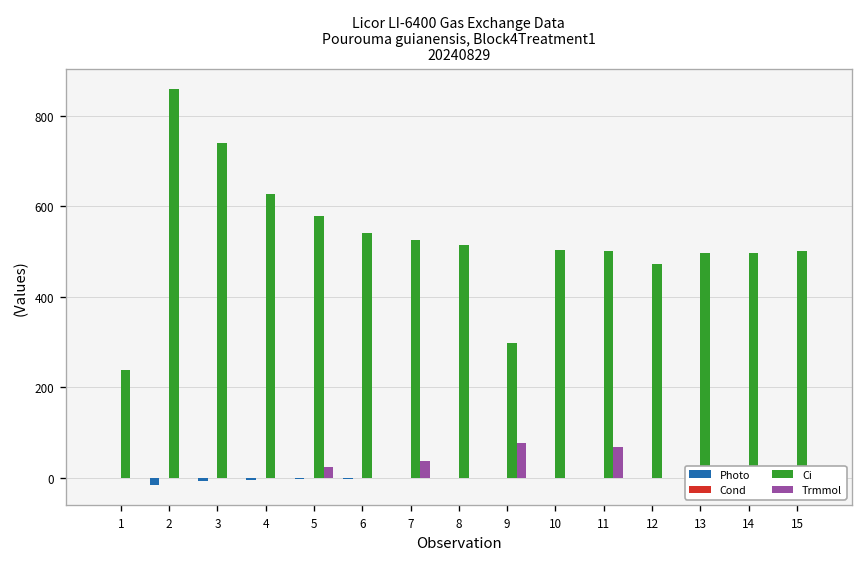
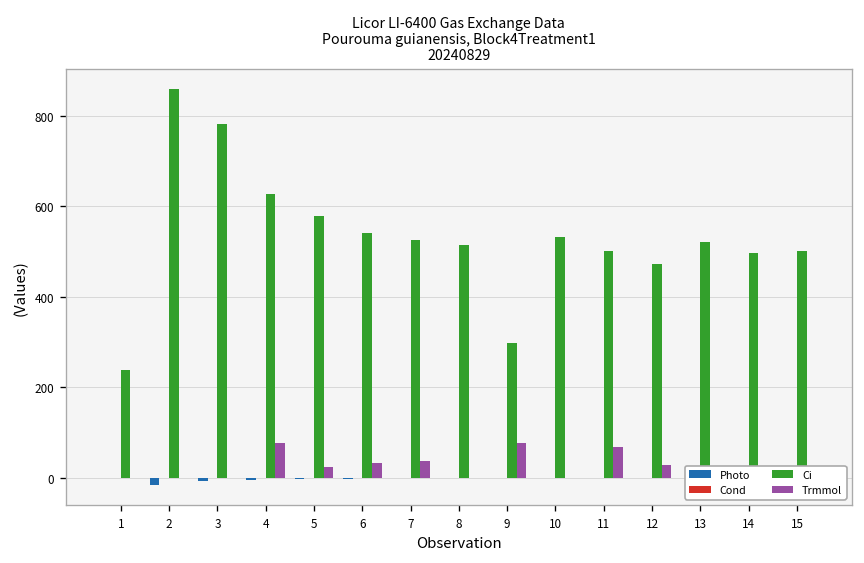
  {
    "Photo": {
      "2": -20,
      "3": -10
    },
    "Ci": {
      "1": 240,
      "2": 860,
-     "3": 740,
+     "3": 780,
      "4": 630,
      "5": 580,
      "6": 540,
      "7": 520,
      "8": 520,
      "9": 300,
-     "10": 500,
+     "10": 530,
      "11": 500,
      "12": 470,
-     "13": 500,
+     "13": 520,
      "14": 500,
      "15": 500
    },
    "Trmmol": {
-     "4": 0,
+     "4": 80,
      "5": 20,
-     "6": 0,
+     "6": 30,
      "7": 40,
      "9": 80,
      "11": 70,
-     "12": 0
+     "12": 30
    }
  }
